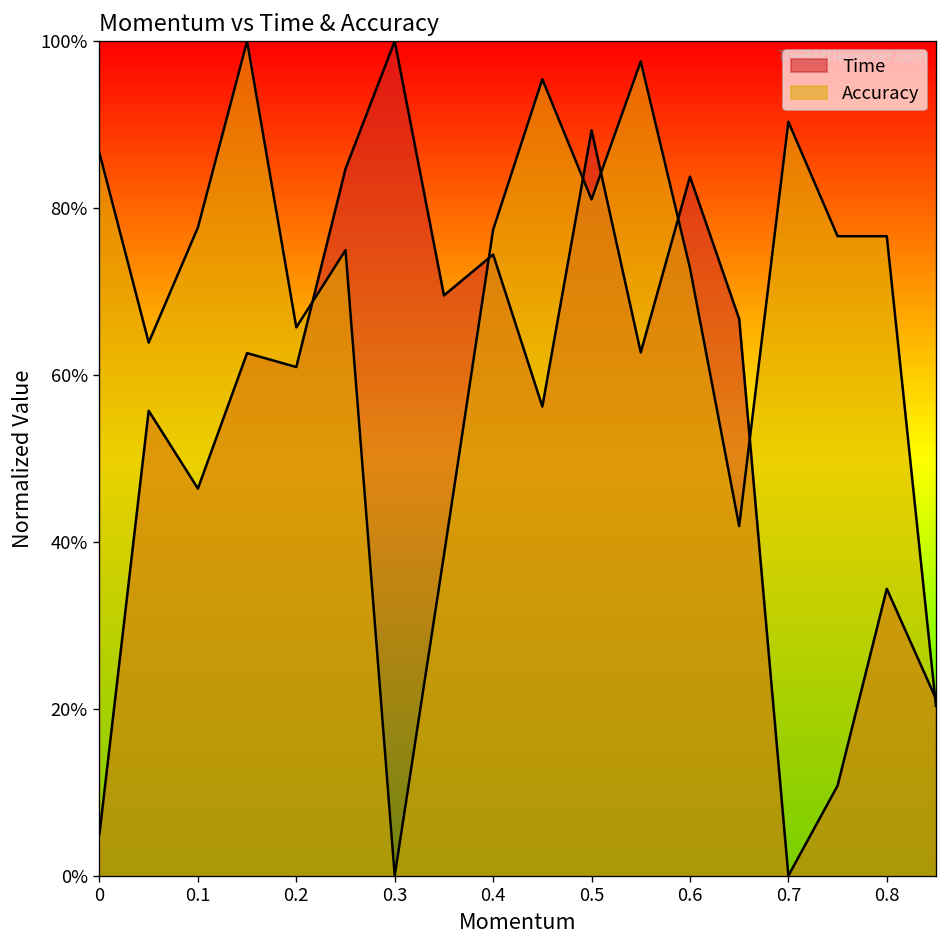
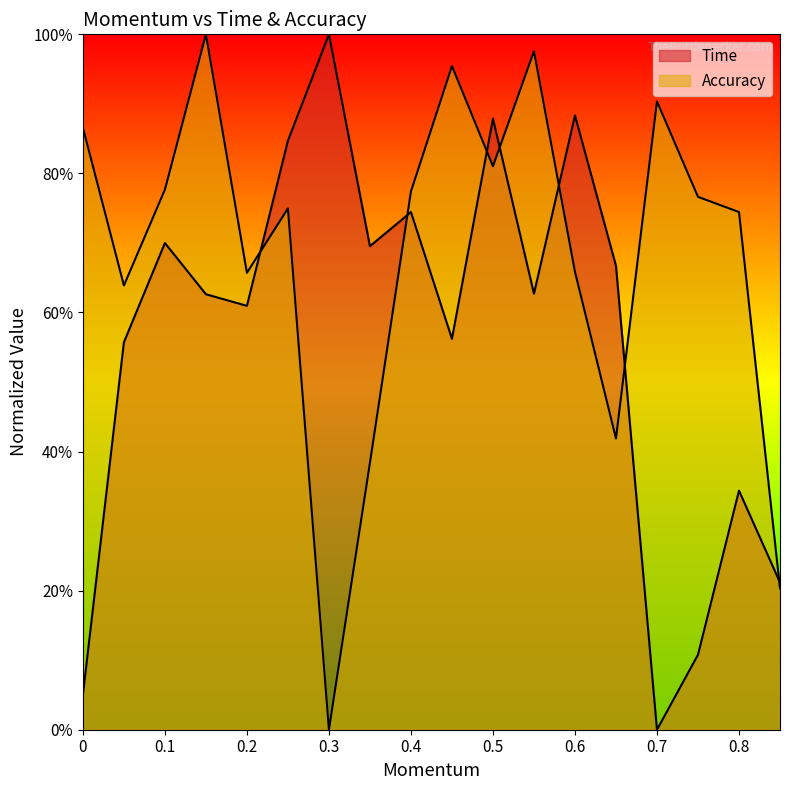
  {
    "Time": {
      "0": "5%",
-     "0.1": "46%",
+     "0.1": "70%",
      "0.2": "61%",
      "0.3": "100%",
      "0.4": "74%",
-     "0.5": "89%",
-     "0.6": "84%",
+     "0.5": "88%",
+     "0.6": "88%",
      "0.7": "0%",
      "0.8": "34%"
    },
    "Accuracy": {
      "0": "87%",
      "0.1": "78%",
      "0.2": "66%",
      "0.3": "0%",
      "0.4": "77%",
      "0.5": "81%",
-     "0.6": "73%",
+     "0.6": "66%",
      "0.7": "90%",
-     "0.8": "77%"
+     "0.8": "74%"
    }
  }
